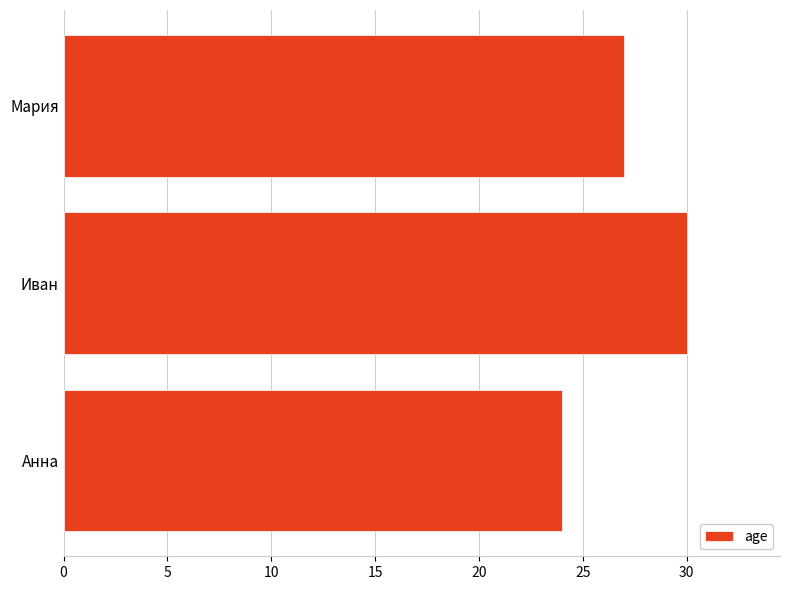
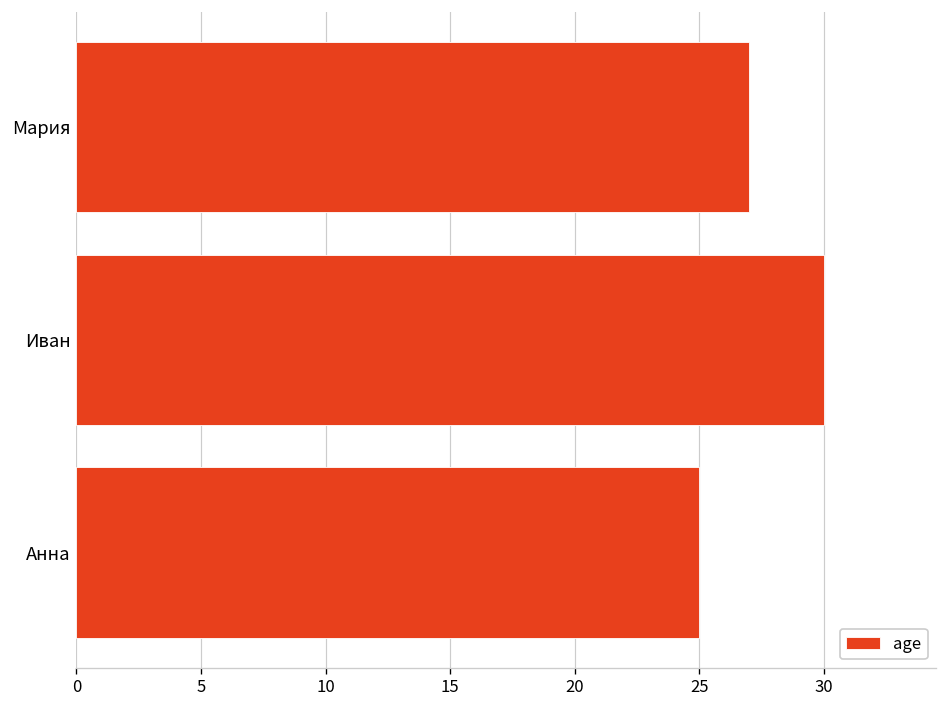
  {
    "Мария": 27,
    "Иван": 30,
-   "Анна": 24
+   "Анна": 25
  }
